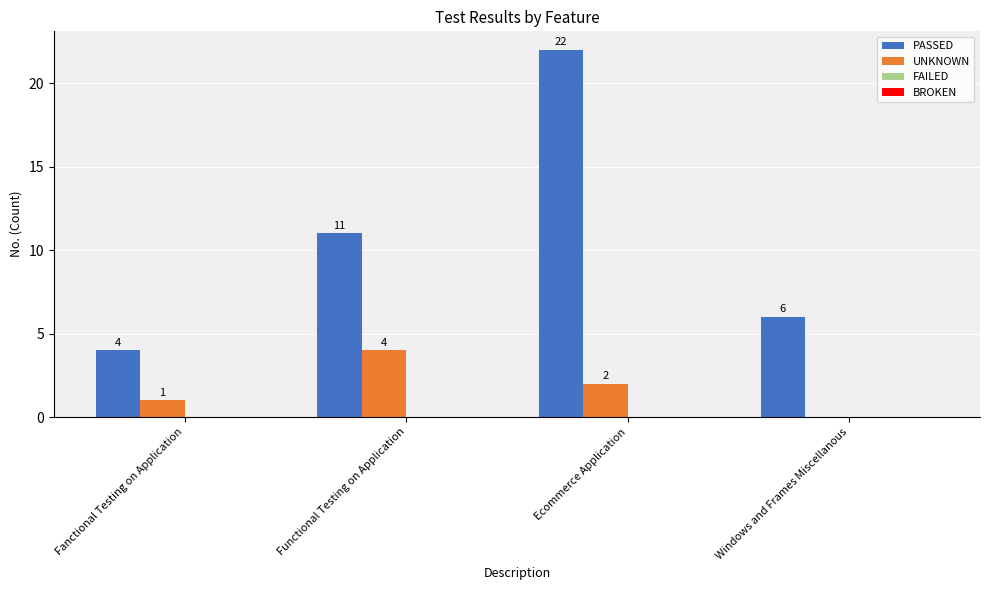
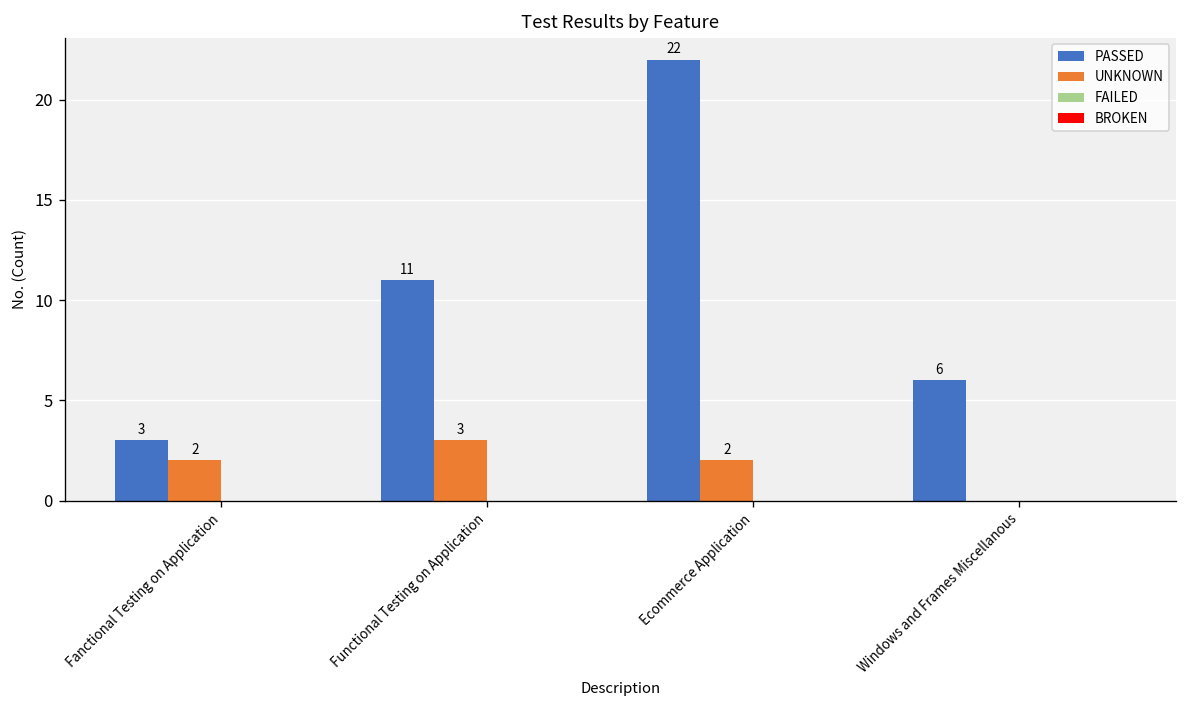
  {
    "PASSED": {
-     "Fanctional Testing on Application": 4,
+     "Fanctional Testing on Application": 3,
      "Functional Testing on Application": 11,
      "Ecommerce Application": 22,
      "Windows and Frames Miscellanous": 6
    },
    "UNKNOWN": {
-     "Fanctional Testing on Application": 1,
-     "Functional Testing on Application": 4,
+     "Fanctional Testing on Application": 2,
+     "Functional Testing on Application": 3,
      "Ecommerce Application": 2
    },
    "FAILED": {
      "Fanctional Testing on Application": 0.0,
      "Functional Testing on Application": 0.0,
      "Ecommerce Application": 0.0,
      "Windows and Frames Miscellanous": 0.0
    },
    "BROKEN": {
      "Fanctional Testing on Application": 0.0,
      "Functional Testing on Application": 0.0,
      "Ecommerce Application": 0.0,
      "Windows and Frames Miscellanous": 0.0
    }
  }
